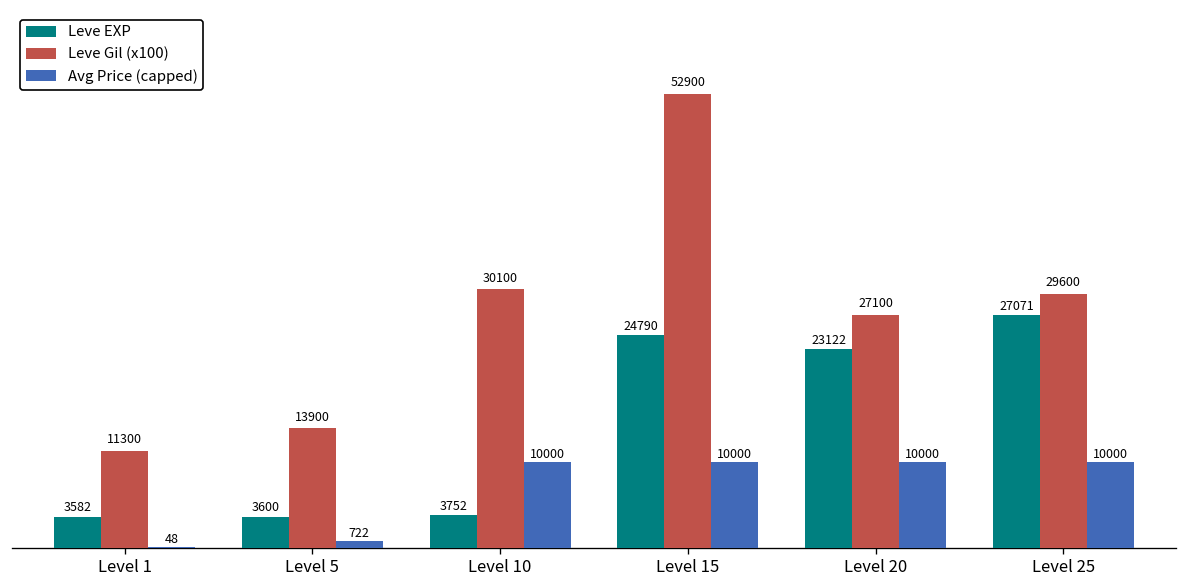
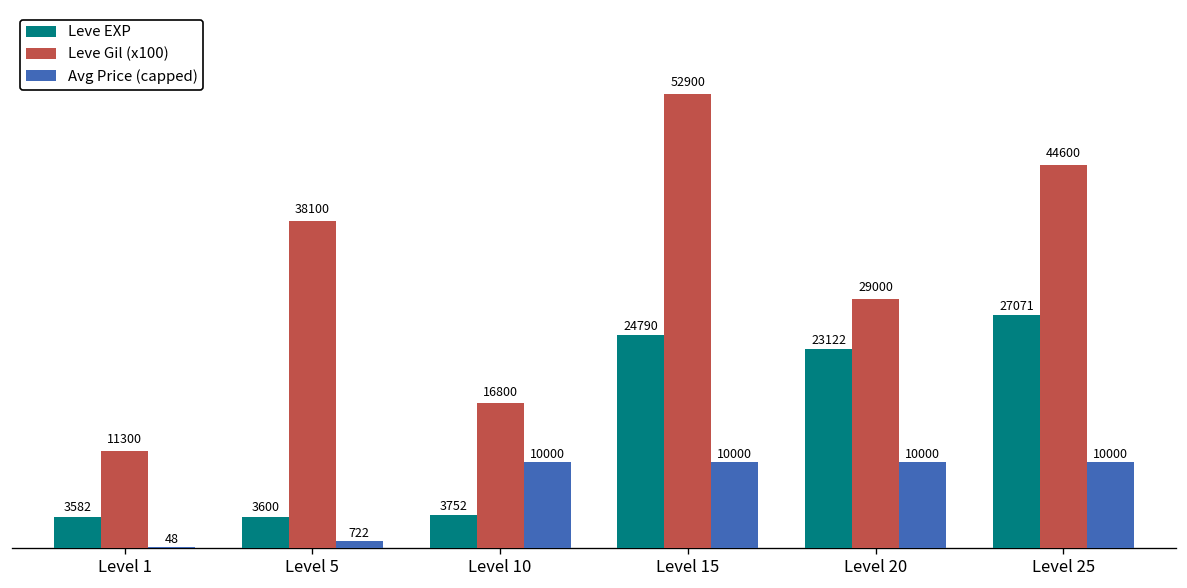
  {
    "Leve EXP": {
      "Level 1": 3582,
      "Level 5": 3600,
      "Level 10": 3752,
      "Level 15": 24790,
      "Level 20": 23122,
      "Level 25": 27071
    },
    "Leve Gil (x100)": {
      "Level 1": 11300,
-     "Level 5": 13900,
-     "Level 10": 30100,
+     "Level 5": 38100,
+     "Level 10": 16800,
      "Level 15": 52900,
-     "Level 20": 27100,
-     "Level 25": 29600
+     "Level 20": 29000,
+     "Level 25": 44600
    },
    "Avg Price (capped)": {
      "Level 1": 48,
      "Level 5": 722,
      "Level 10": 10000,
      "Level 15": 10000,
      "Level 20": 10000,
      "Level 25": 10000
    }
  }
